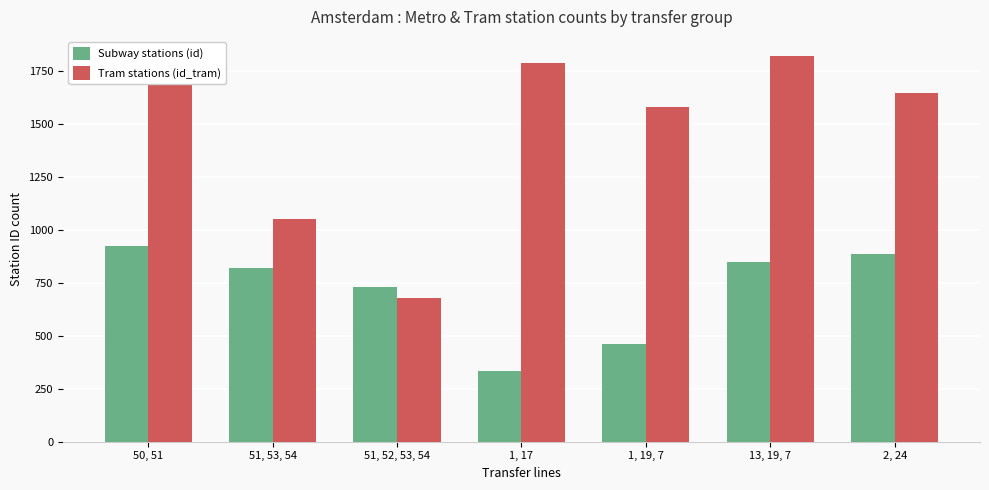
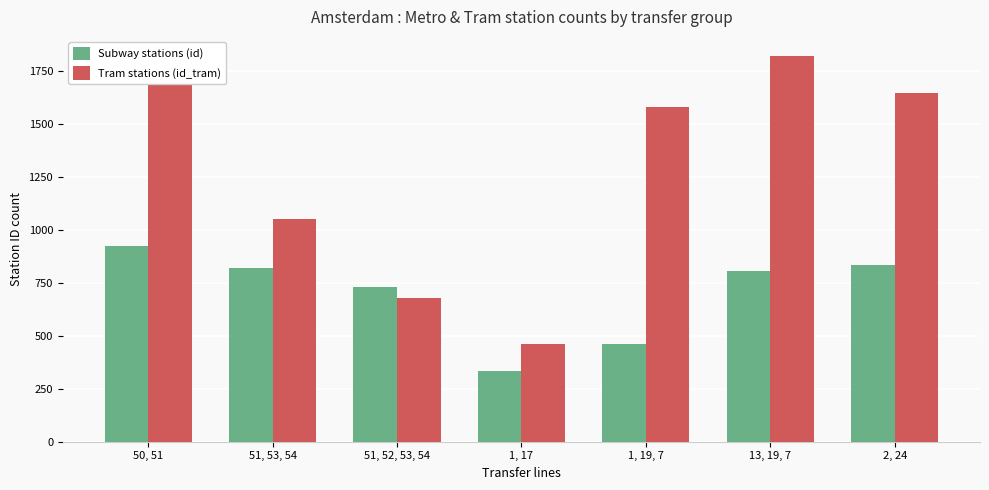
  {
    "Subway stations (id)": {
      "50, 51": 920,
      "51, 53, 54": 820,
      "51, 52, 53, 54": 730,
      "1, 17": 330,
      "1, 19, 7": 460,
-     "13, 19, 7": 850,
-     "2, 24": 890
+     "13, 19, 7": 800,
+     "2, 24": 840
    },
    "Tram stations (id_tram)": {
      "51, 53, 54": 1050,
      "51, 52, 53, 54": 680,
-     "1, 17": 1790,
+     "1, 17": 460,
      "1, 19, 7": 1580,
      "13, 19, 7": 1820,
      "2, 24": 1650
    }
  }
